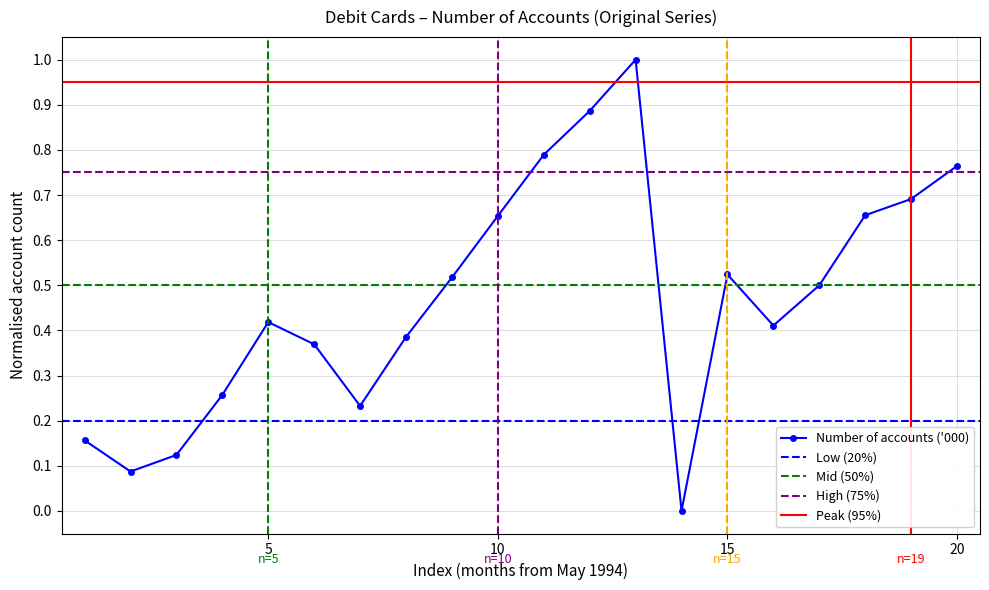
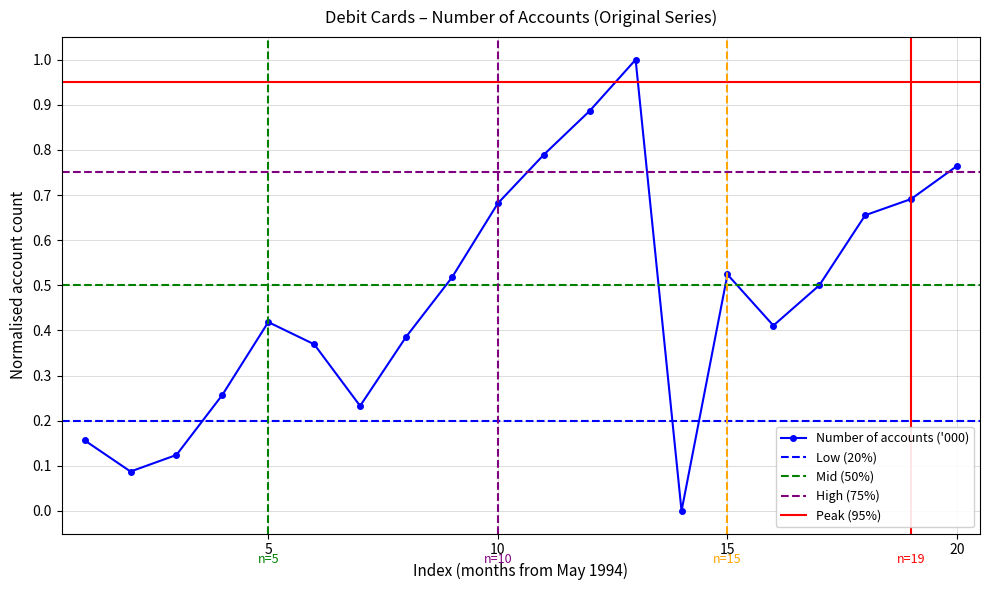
  {
    "5": 0.42,
-   "10": 0.65,
+   "10": 0.68,
    "15": 0.52,
    "20": 0.76
  }
